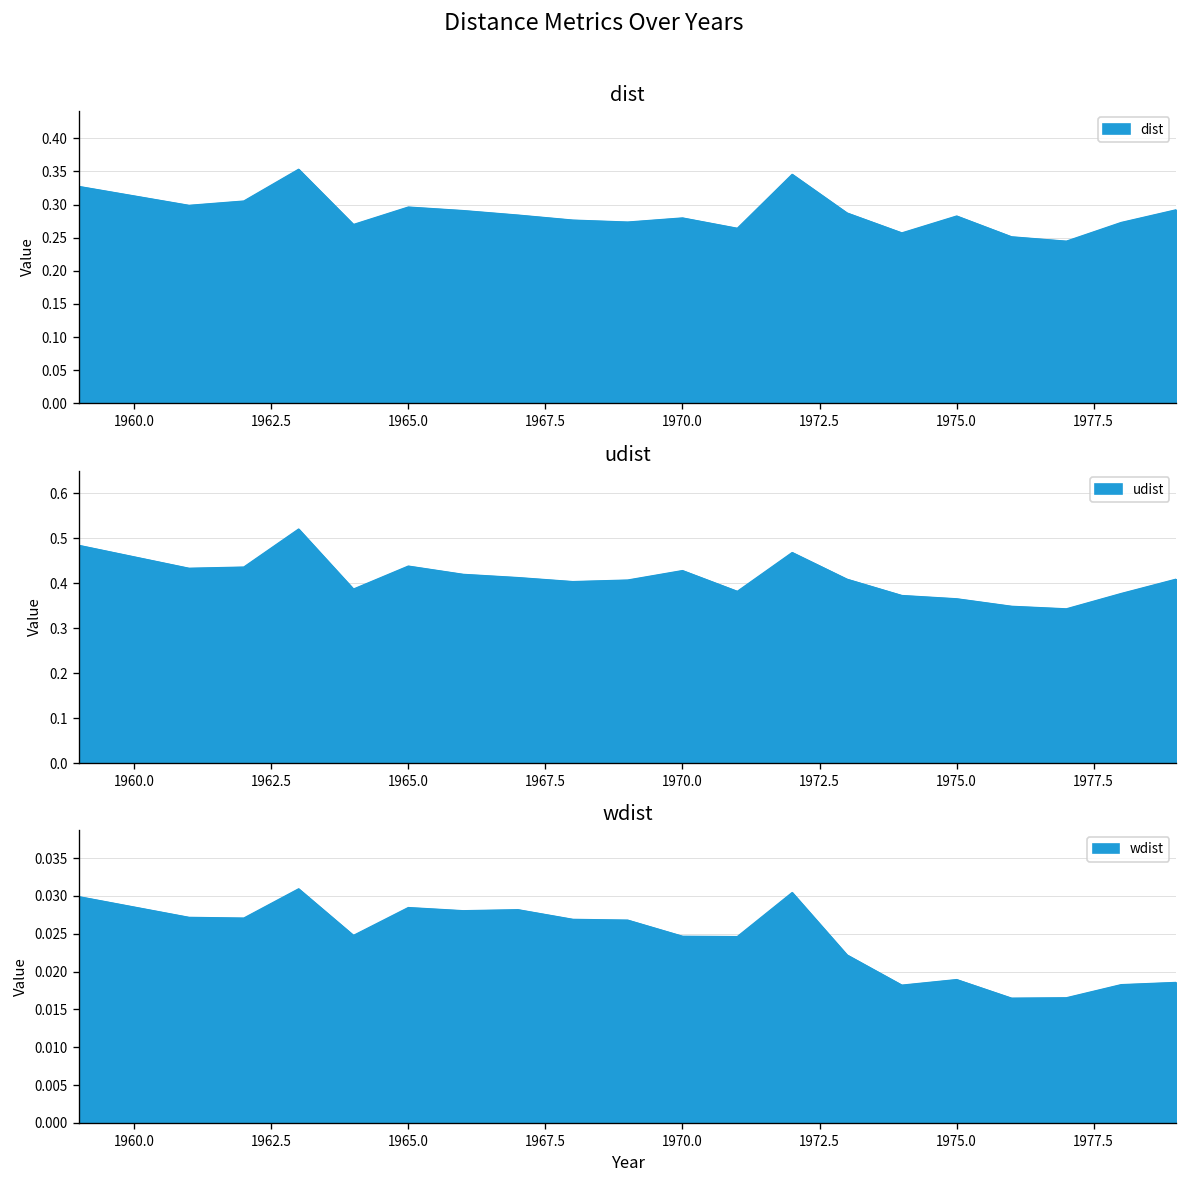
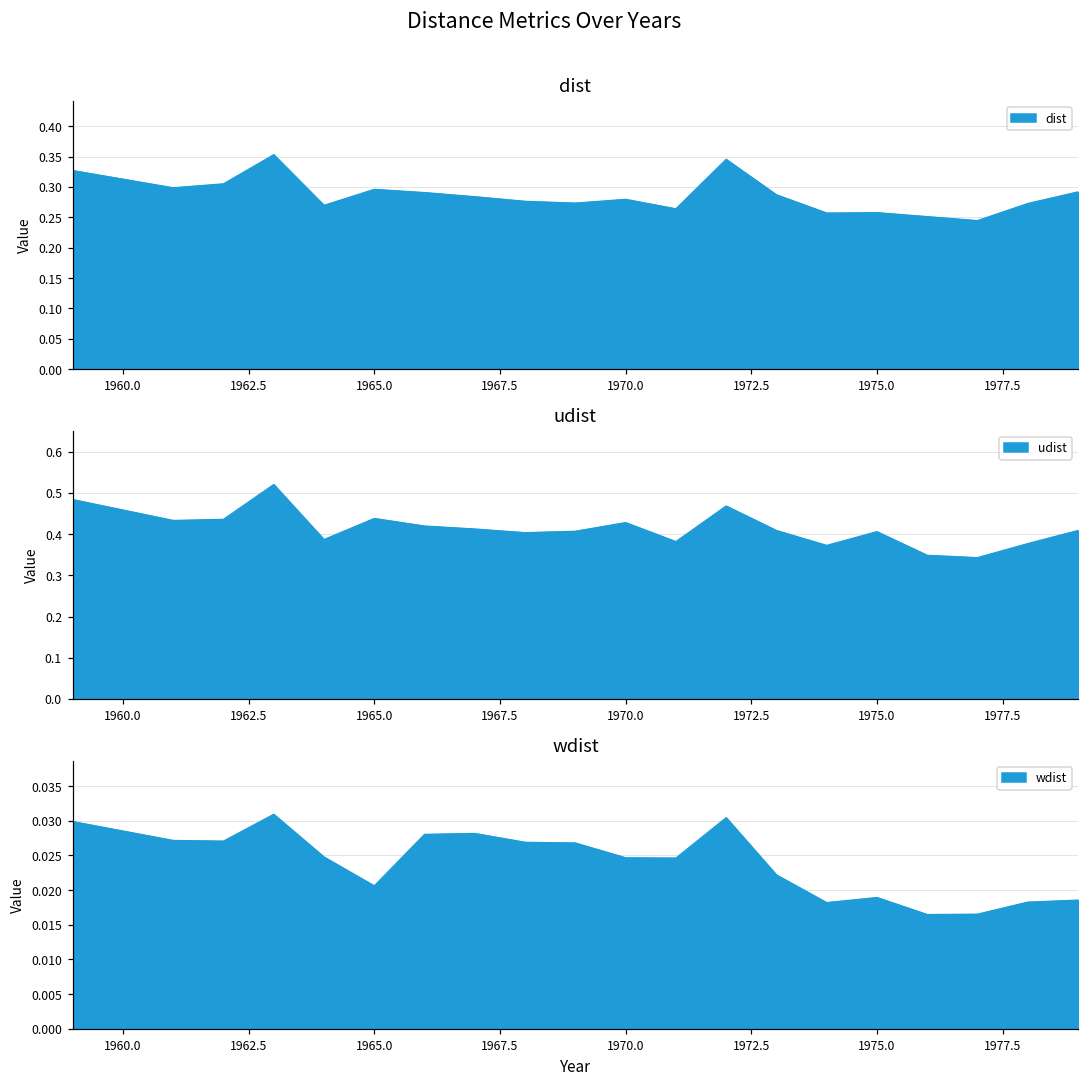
  {
    "dist": {
      "1965.0": 0.30,
      "1970.0": 0.28,
-     "1975.0": 0.28
+     "1975.0": 0.26
    },
    "udist": {
      "1965.0": 0.44,
      "1970.0": 0.43,
-     "1975.0": 0.37
+     "1975.0": 0.41
    },
    "wdist": {
-     "1965.0": 0.028,
+     "1965.0": 0.021,
      "1970.0": 0.025,
      "1975.0": 0.019
    }
  }
